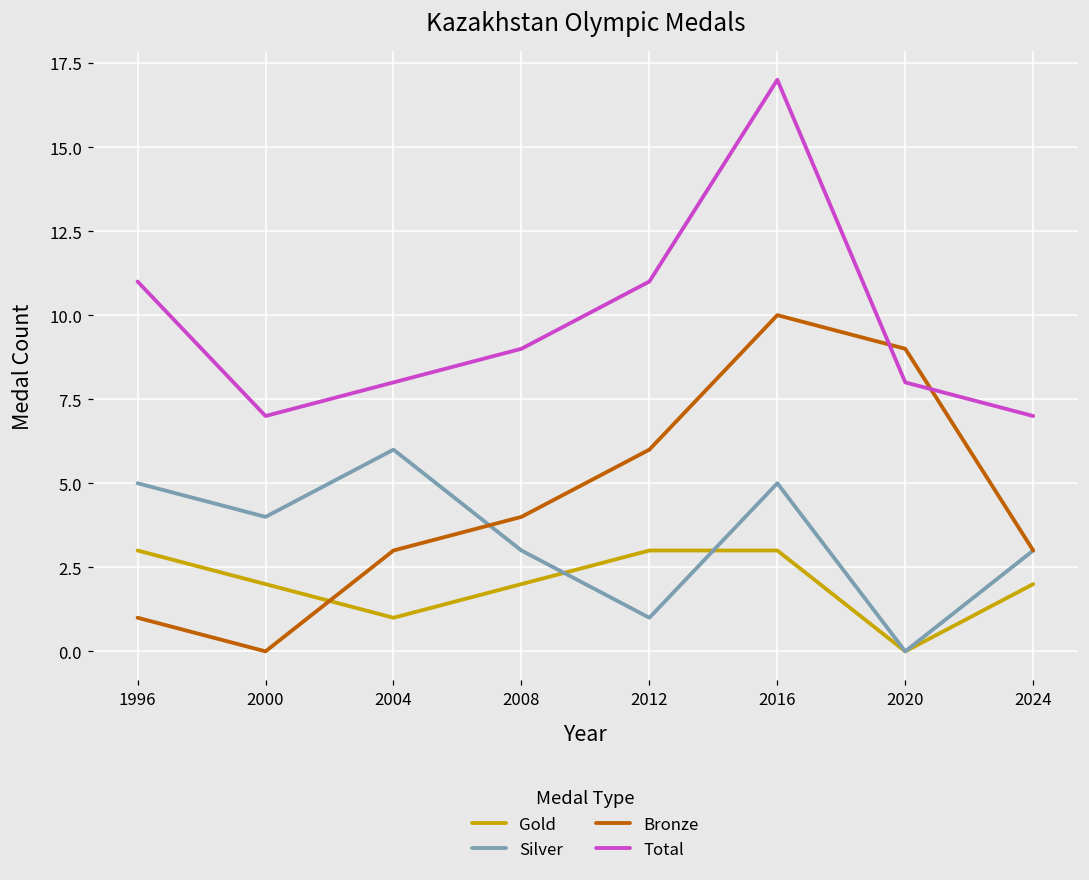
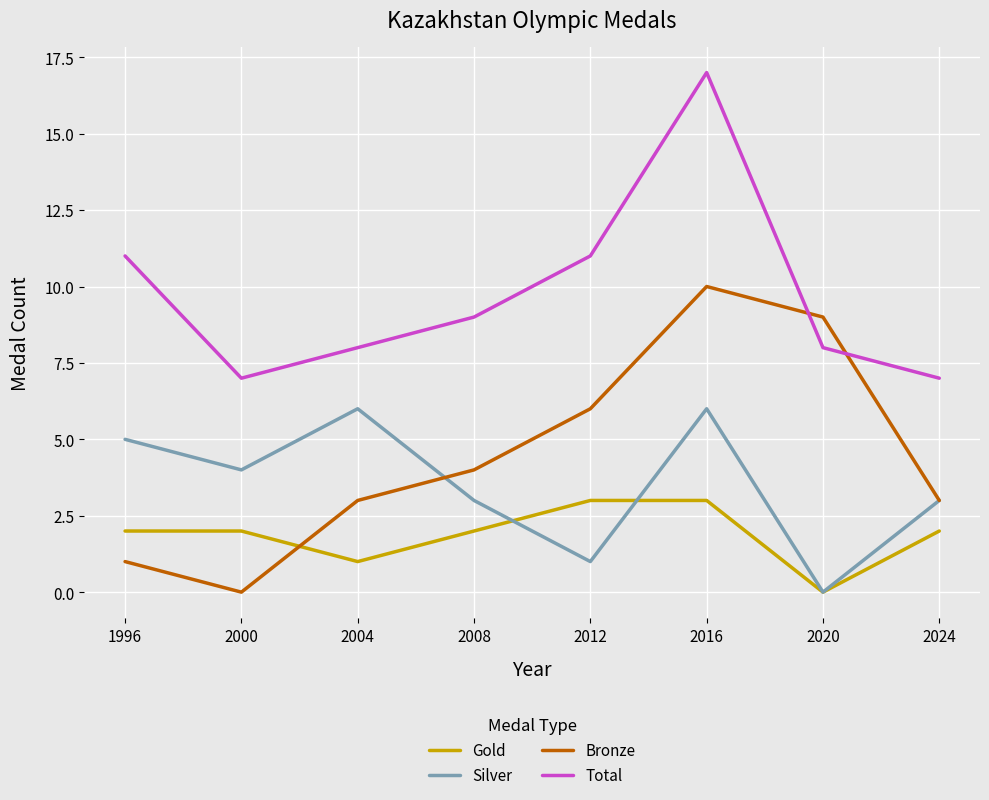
  {
    "Gold": {
-     "1996": 3,
+     "1996": 2,
      "2000": 2,
      "2004": 1,
      "2008": 2,
      "2012": 3,
      "2016": 3,
      "2024": 2
    },
    "Silver": {
      "1996": 5,
      "2000": 4,
      "2004": 6,
      "2008": 3,
      "2012": 1,
-     "2016": 5
+     "2016": 6
    },
    "Bronze": {
      "1996": 1,
      "2000": 0,
      "2004": 3,
      "2008": 4,
      "2012": 6,
      "2016": 10,
      "2020": 9
    },
    "Total": {
      "1996": 11,
      "2000": 7,
      "2004": 8,
      "2008": 9,
      "2012": 11,
      "2016": 17,
      "2020": 8,
      "2024": 7
    }
  }
